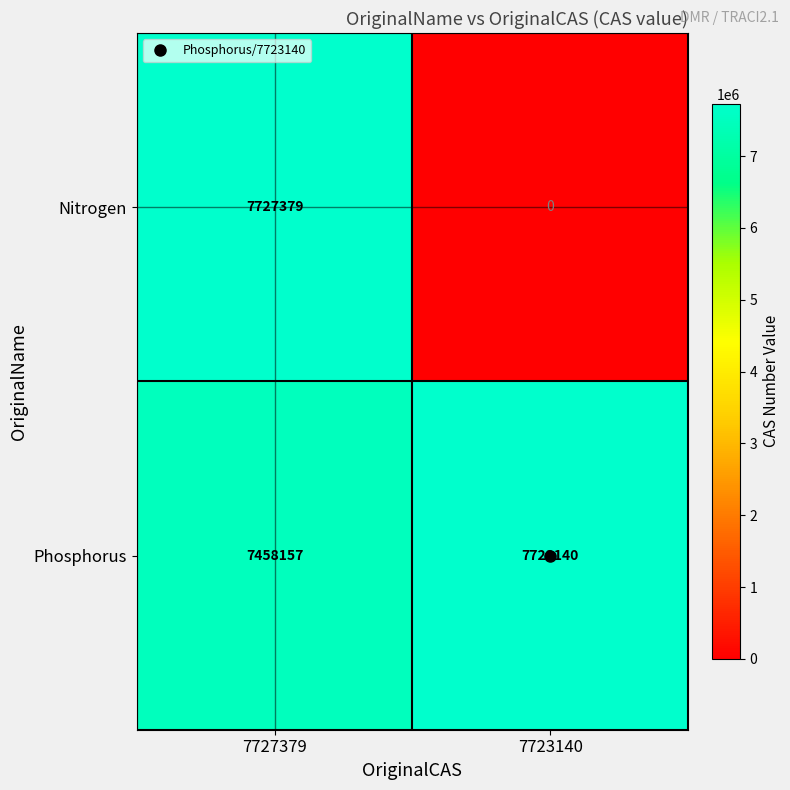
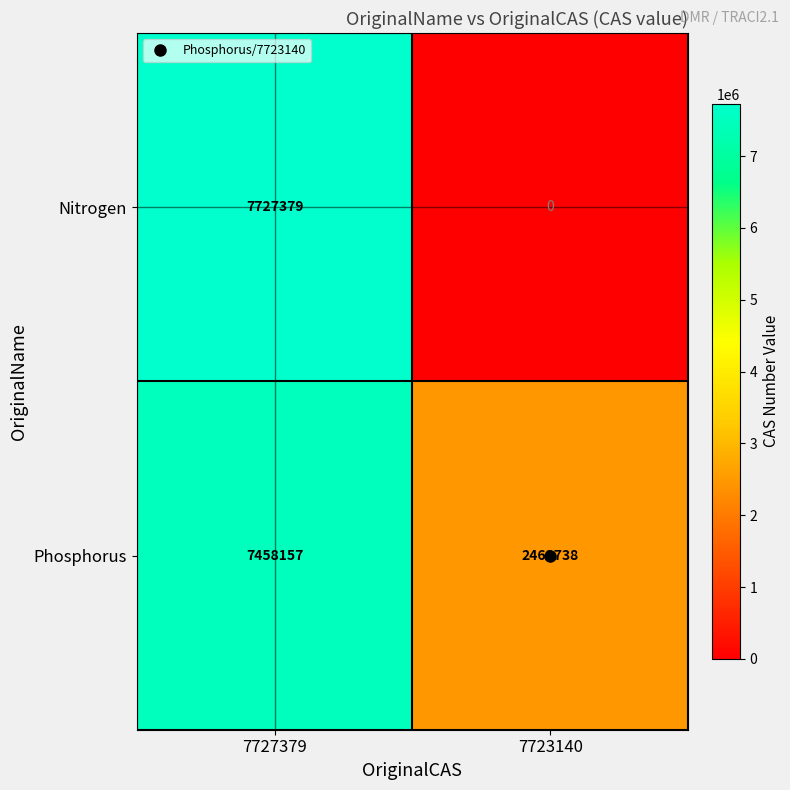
  {
    "Nitrogen": {
      "7727379": 7727379,
      "7723140": 0
    },
    "Phosphorus": {
      "7727379": 7458157,
-     "7723140": 7723140
+     "7723140": 2463738
    }
  }
